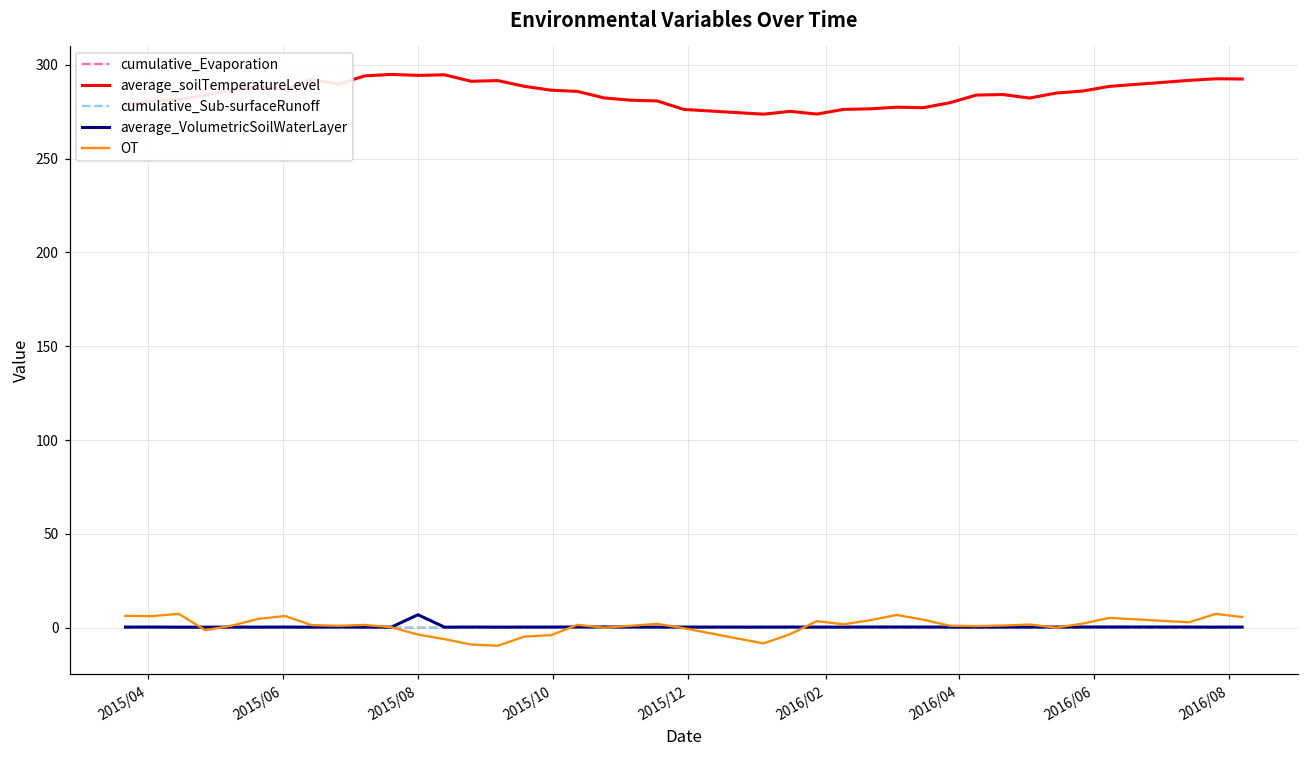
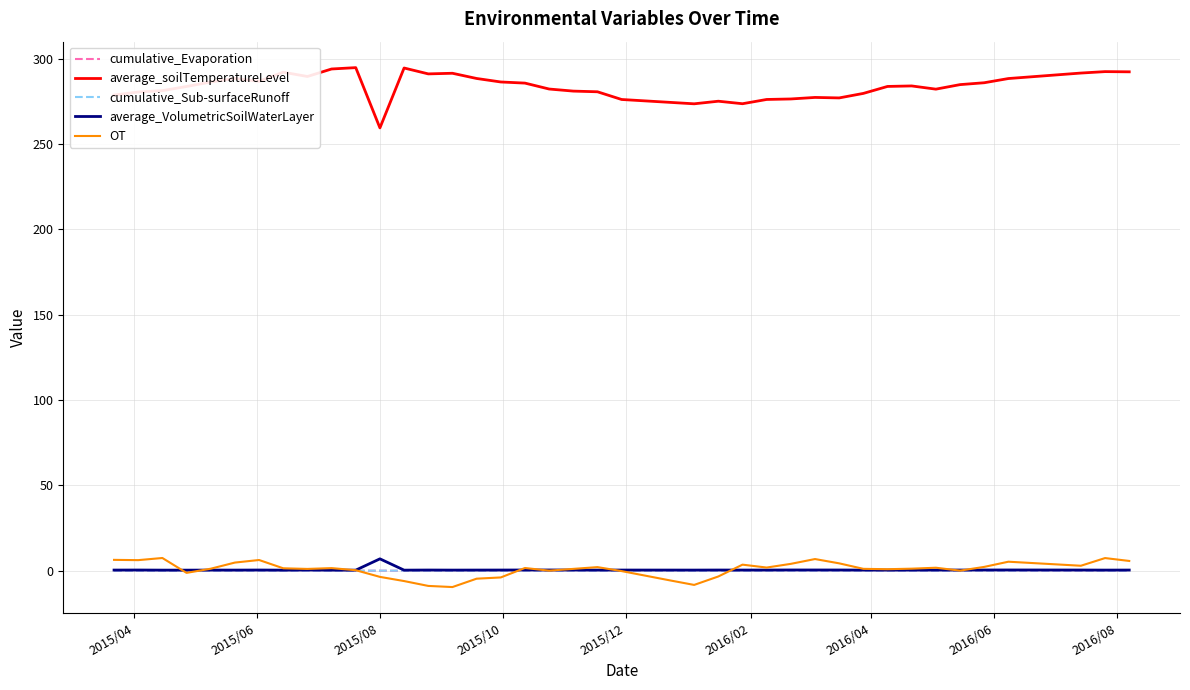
  {
    "cumulative_Sub-surfaceRunoff": {
      "2015/08": 0
    },
    "average_soilTemperatureLevel": {
-     "2015/08": 294
+     "2015/08": 260
    },
    "average_VolumetricSoilWaterLayer": {
      "2015/08": 7
    },
    "OT": {
      "2015/08": -4
    }
  }
